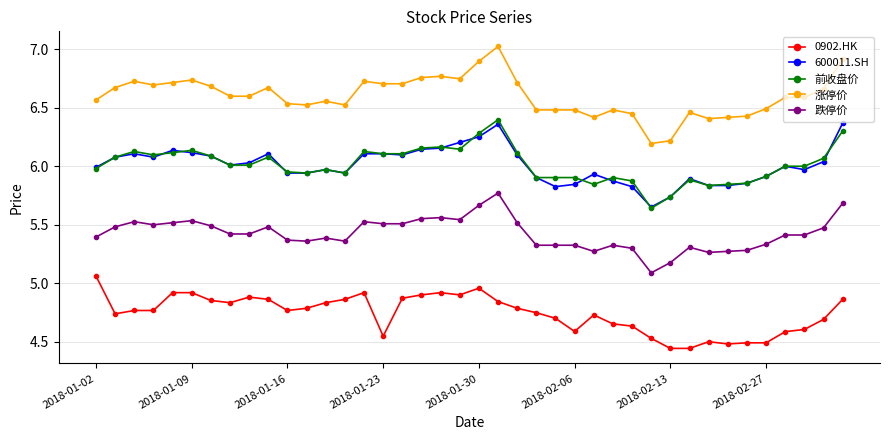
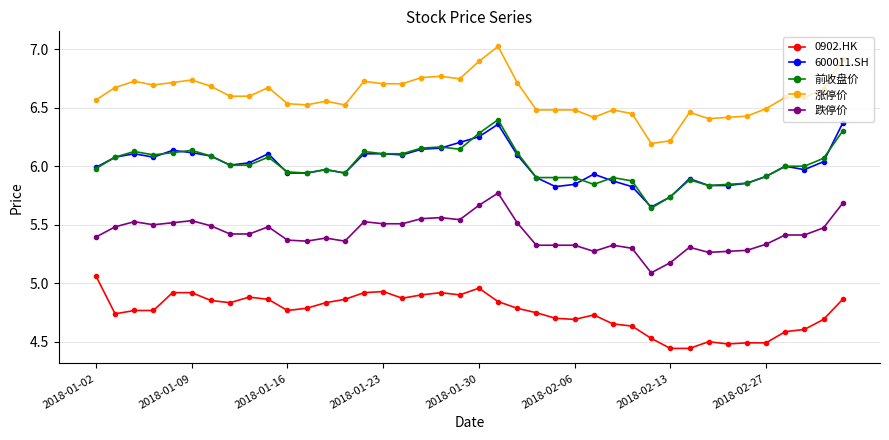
  {
    "0902.HK": {
      "2018-01-02": 5.06,
      "2018-01-09": 4.92,
      "2018-01-16": 4.77,
-     "2018-01-23": 4.55,
+     "2018-01-23": 4.93,
      "2018-01-30": 4.96,
-     "2018-02-06": 4.59,
+     "2018-02-06": 4.69,
      "2018-02-13": 4.44,
      "2018-02-27": 4.49
    },
    "600011.SH": {
      "2018-01-30": 6.25,
      "2018-02-06": 5.85
    },
    "前收盘价": {
      "2018-01-30": 6.28,
      "2018-02-06": 5.90
    },
    "涨停价": {
      "2018-01-02": 6.57,
      "2018-01-09": 6.74,
      "2018-01-16": 6.54,
      "2018-01-23": 6.71,
      "2018-01-30": 6.90,
      "2018-02-06": 6.48,
      "2018-02-13": 6.22,
      "2018-02-27": 6.49
    },
    "跌停价": {
      "2018-01-02": 5.40,
      "2018-01-09": 5.54,
      "2018-01-16": 5.37,
      "2018-01-23": 5.51,
      "2018-01-30": 5.67,
      "2018-02-06": 5.33,
      "2018-02-13": 5.18,
      "2018-02-27": 5.33
    }
  }
